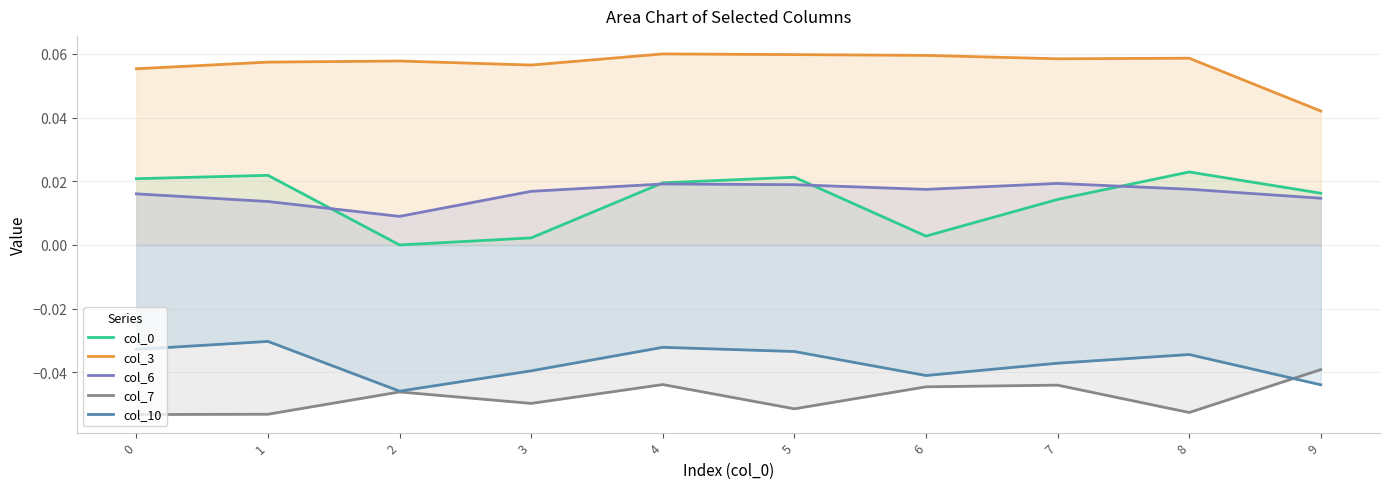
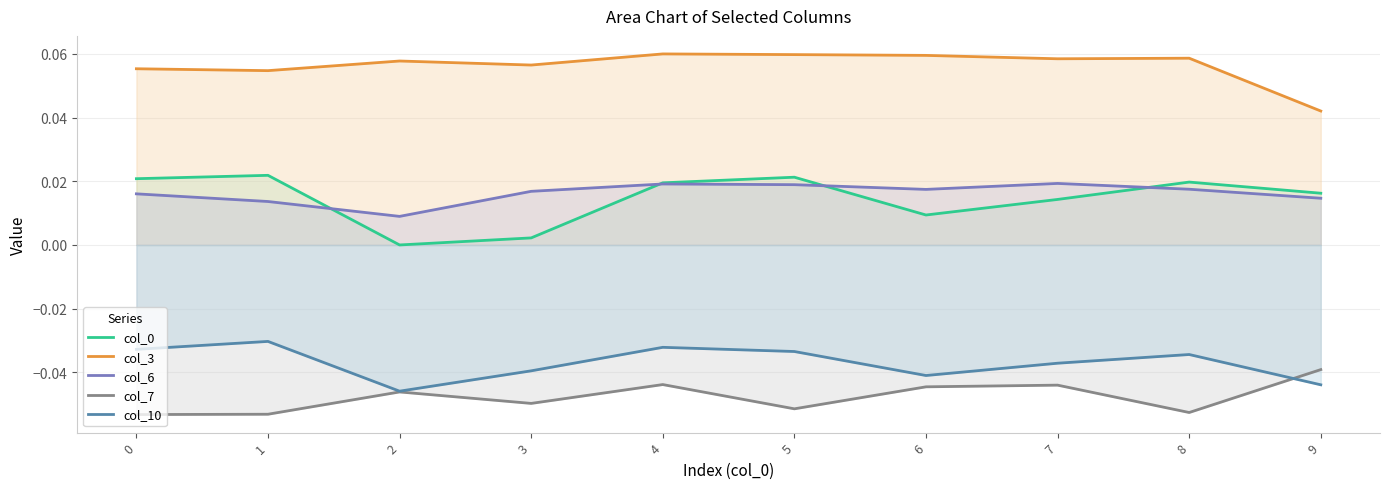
  {
    "col_0": {
      "0": 0.021,
      "1": 0.022,
      "3": 0.002,
      "5": 0.021,
-     "6": 0.003,
+     "6": 0.009,
      "7": 0.014,
-     "8": 0.023,
+     "8": 0.020,
      "9": 0.016
    },
    "col_3": {
      "0": 0.055,
-     "1": 0.057,
+     "1": 0.055,
      "2": 0.058,
      "3": 0.056,
      "4": 0.060,
      "5": 0.060,
      "6": 0.060,
      "7": 0.058,
      "8": 0.059,
      "9": 0.042
    }
  }
